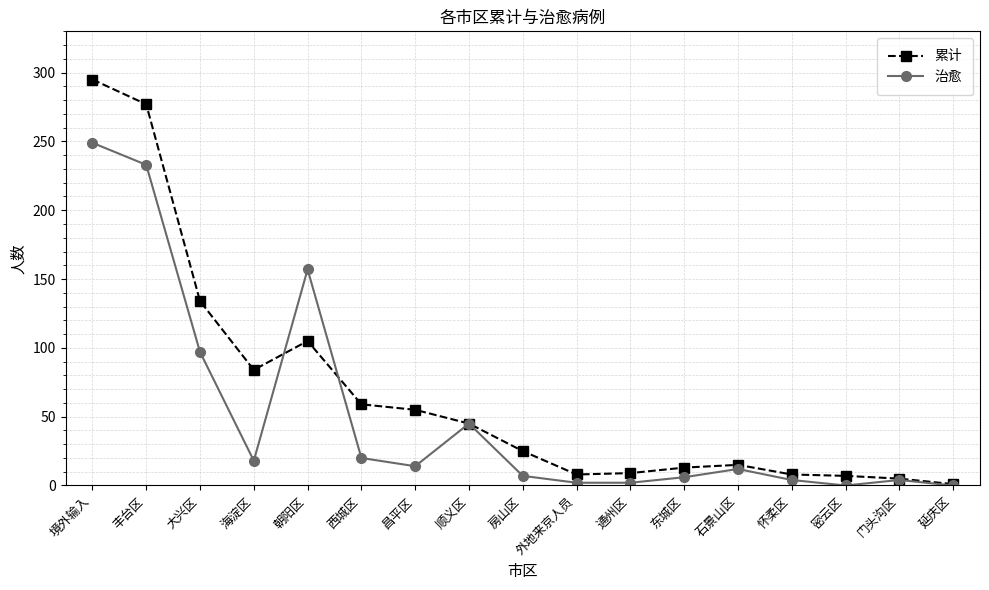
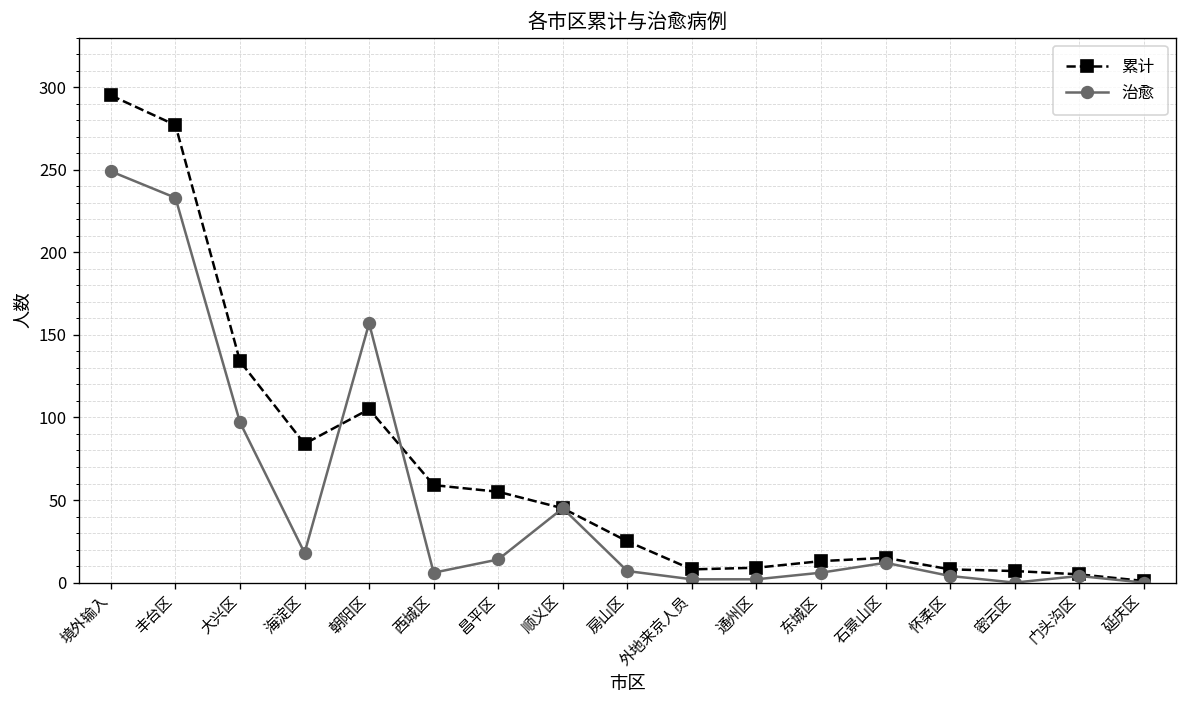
  {
    "累计": {
      "境外输入": 295,
      "丰台区": 277,
      "大兴区": 134,
      "海淀区": 84,
      "朝阳区": 105,
      "西城区": 59,
      "昌平区": 55,
      "房山区": 25,
      "外地来京人员": 8,
      "通州区": 9,
      "东城区": 13,
      "石景山区": 15,
      "怀柔区": 8,
      "密云区": 7
    },
    "治愈": {
      "境外输入": 249,
      "丰台区": 233,
      "大兴区": 97,
      "海淀区": 18,
      "朝阳区": 157,
-     "西城区": 20,
+     "西城区": 6,
      "昌平区": 14,
      "房山区": 7,
      "外地来京人员": 2,
      "通州区": 2,
      "东城区": 6,
      "石景山区": 12,
      "怀柔区": 4,
      "密云区": 0
    }
  }
